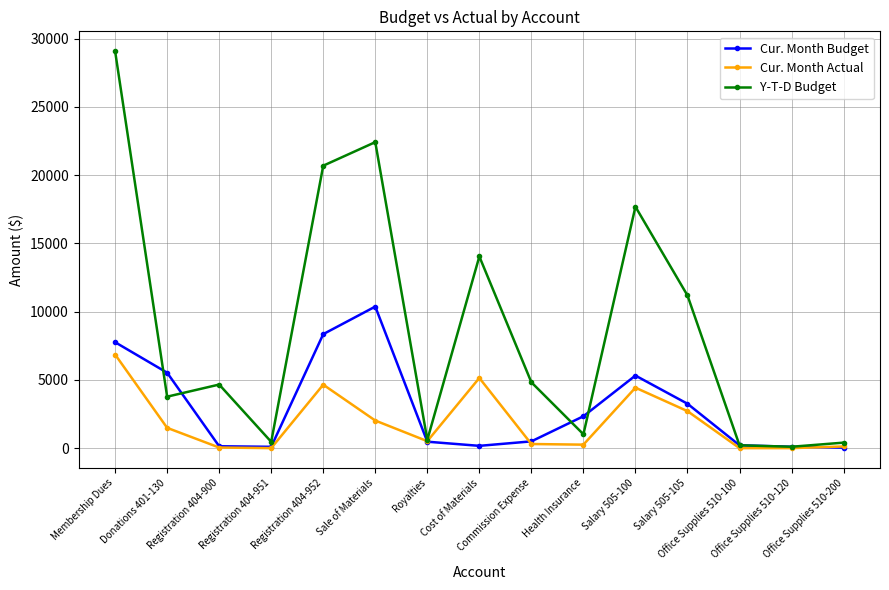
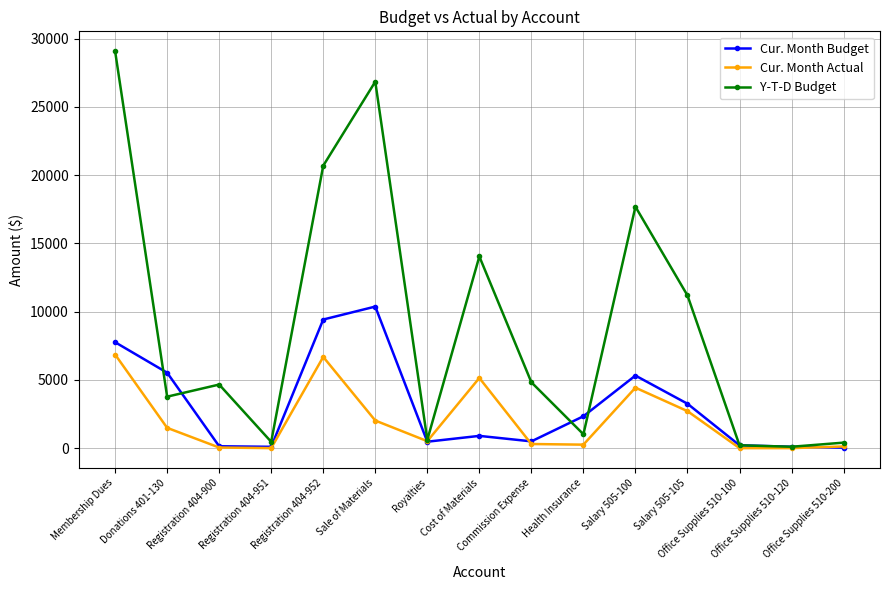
  {
    "Cur. Month Budget": {
      "Membership Dues": 7800,
      "Donations 401-130": 5500,
-     "Registration 404-952": 8400,
+     "Registration 404-952": 9400,
      "Sale of Materials": 10400,
-     "Cost of Materials": 200,
+     "Cost of Materials": 900,
      "Commission Expense": 500,
      "Health Insurance": 2300,
      "Salary 505-100": 5300,
      "Salary 505-105": 3300
    },
    "Cur. Month Actual": {
      "Membership Dues": 6900,
      "Donations 401-130": 1500,
-     "Registration 404-952": 4600,
+     "Registration 404-952": 6700,
      "Sale of Materials": 2000,
      "Cost of Materials": 5100,
      "Commission Expense": 300,
      "Health Insurance": 300,
      "Salary 505-100": 4400,
      "Salary 505-105": 2700,
      "Office Supplies 510-100": 0
    },
    "Y-T-D Budget": {
      "Membership Dues": 29100,
      "Donations 401-130": 3800,
      "Registration 404-900": 4700,
      "Registration 404-951": 500,
      "Registration 404-952": 20700,
-     "Sale of Materials": 22400,
+     "Sale of Materials": 26900,
      "Cost of Materials": 14000,
      "Commission Expense": 4800,
      "Health Insurance": 1000,
      "Salary 505-100": 17700,
      "Salary 505-105": 11200,
      "Office Supplies 510-200": 400
    }
  }
